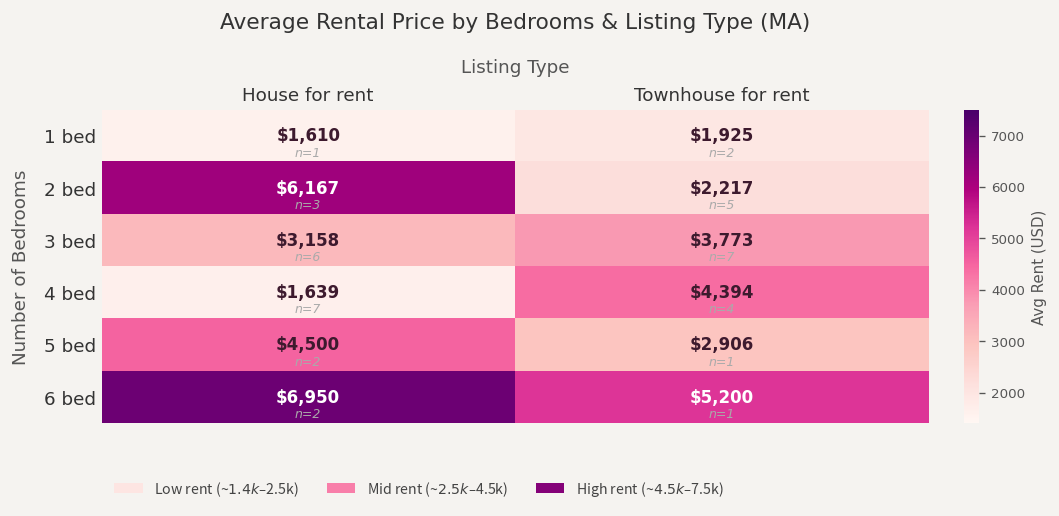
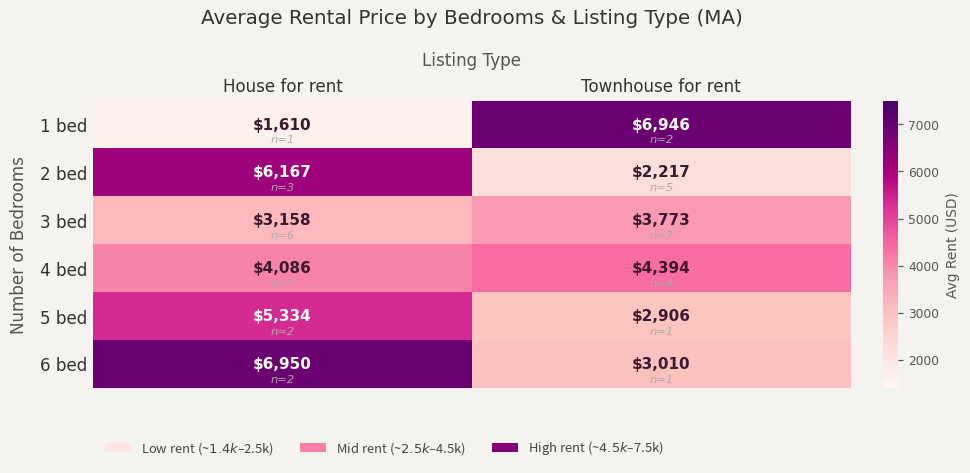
  {
    "1 bed": {
-     "Townhouse for rent": "$1,925"
+     "Townhouse for rent": "$6,946"
    },
    "4 bed": {
-     "House for rent": "$1,639"
+     "House for rent": "$4,086"
    },
    "5 bed": {
-     "House for rent": "$4,500"
+     "House for rent": "$5,334"
    },
    "6 bed": {
-     "Townhouse for rent": "$5,200"
+     "Townhouse for rent": "$3,010"
    }
  }
